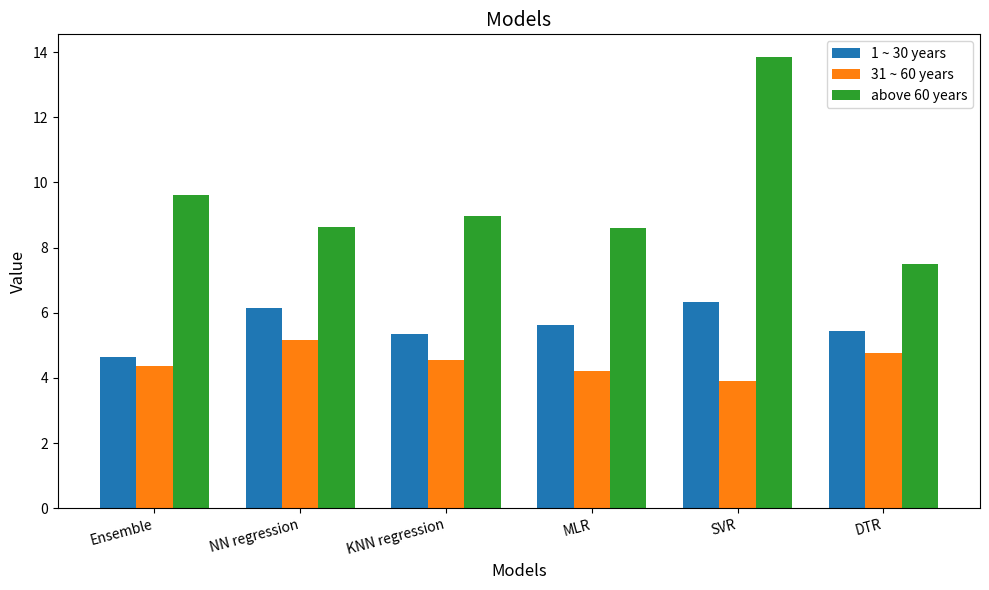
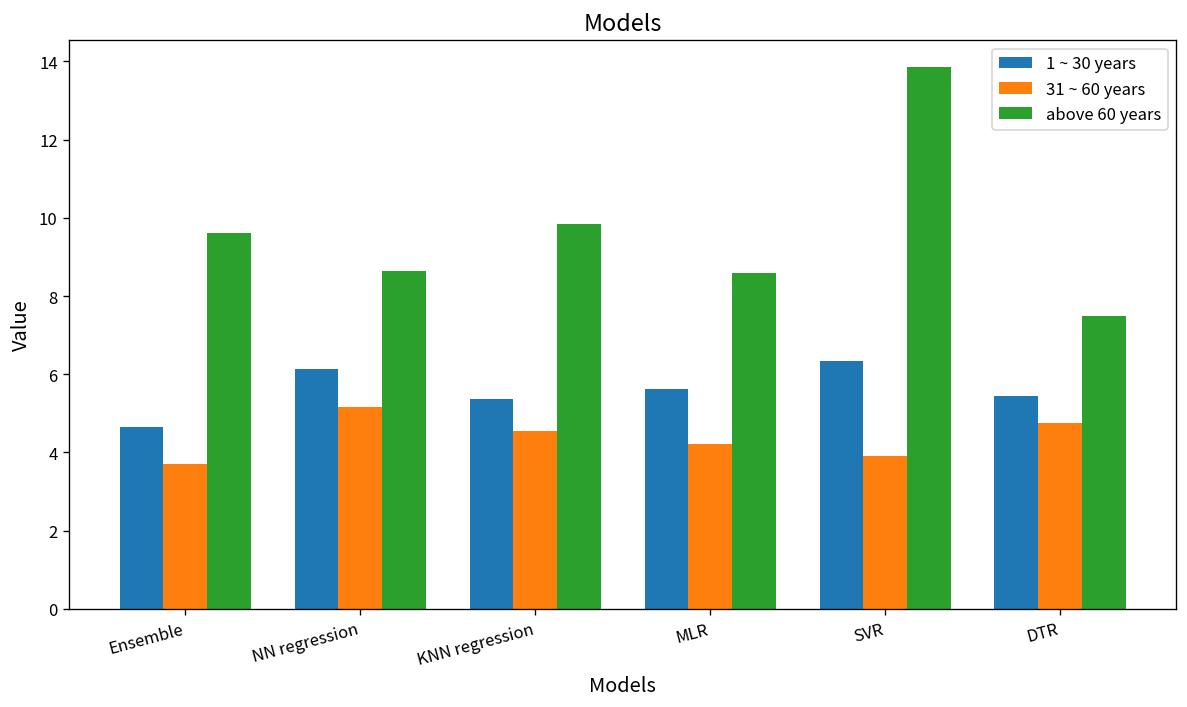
  {
    "1 ~ 30 years": {
      "Ensemble": 4.6,
      "NN regression": 6.1,
      "KNN regression": 5.4,
      "MLR": 5.6,
      "SVR": 6.3,
      "DTR": 5.4
    },
    "31 ~ 60 years": {
-     "Ensemble": 4.4,
+     "Ensemble": 3.7,
      "NN regression": 5.2,
      "KNN regression": 4.6,
      "MLR": 4.2,
      "SVR": 3.9,
      "DTR": 4.8
    },
    "above 60 years": {
      "Ensemble": 9.6,
      "NN regression": 8.6,
-     "KNN regression": 9.0,
+     "KNN regression": 9.9,
      "MLR": 8.6,
      "SVR": 13.9,
      "DTR": 7.5
    }
  }
